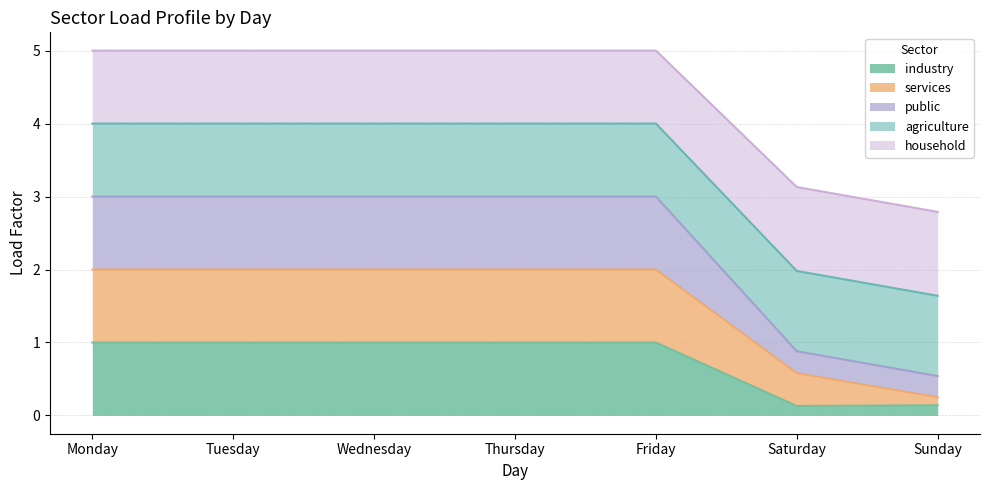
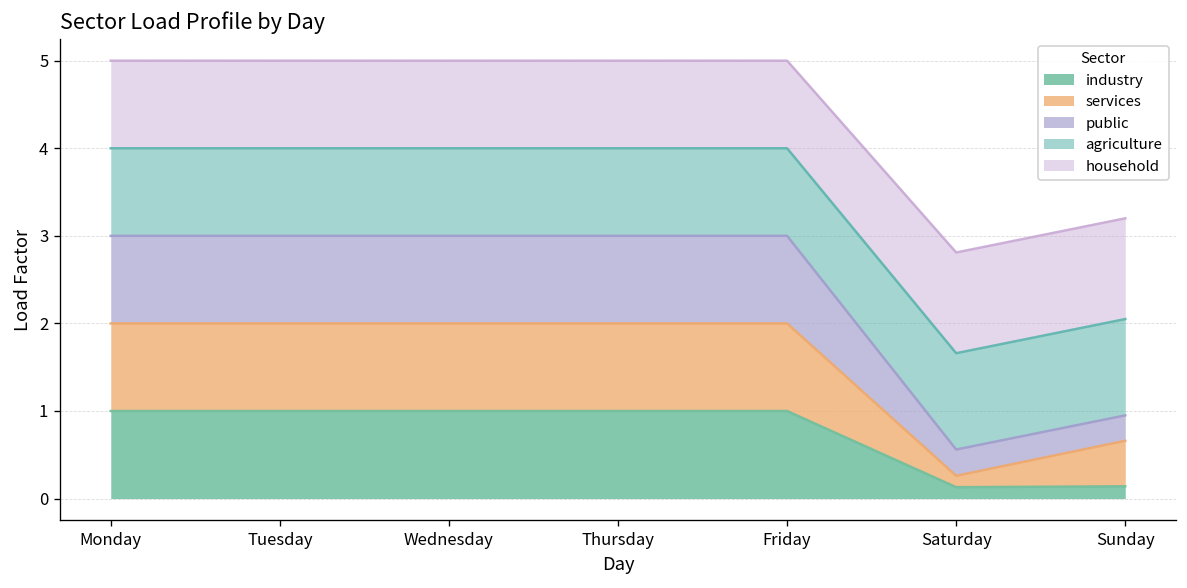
  {
    "services": {
      "Monday": 1.0,
      "Tuesday": 1.0,
      "Wednesday": 1.0,
      "Thursday": 1.0,
      "Friday": 1.0,
-     "Saturday": 0.5,
-     "Sunday": 0.1
+     "Saturday": 0.1,
+     "Sunday": 0.5
    }
  }
